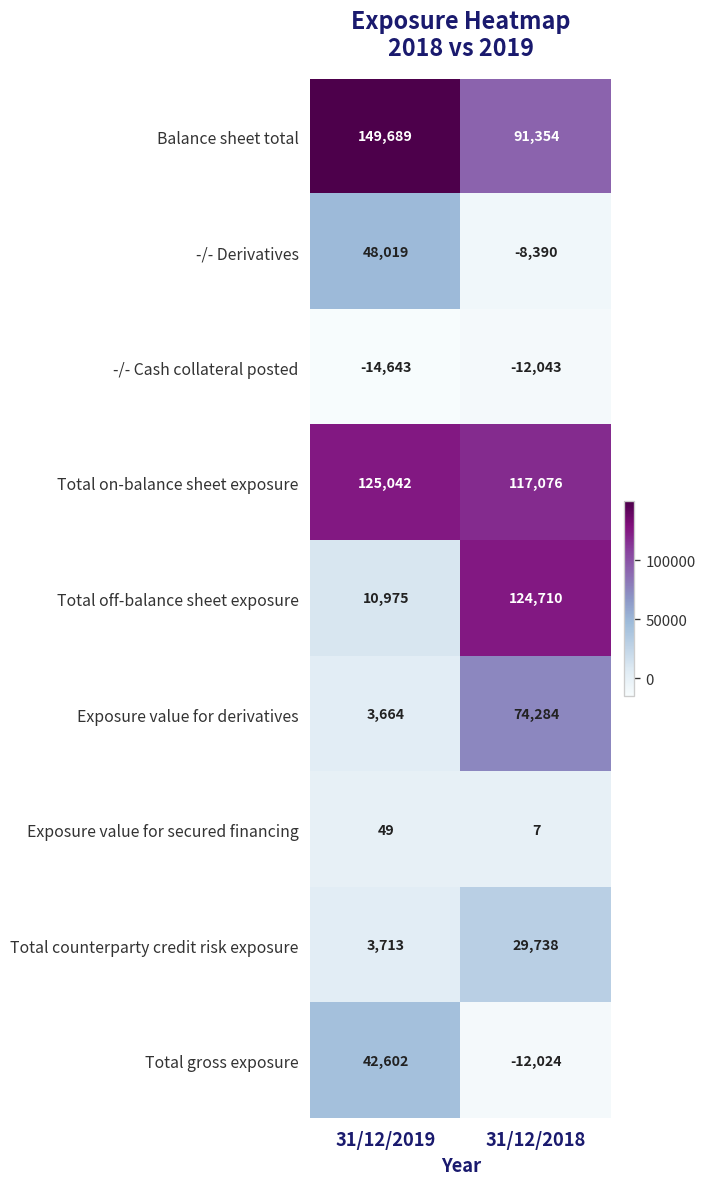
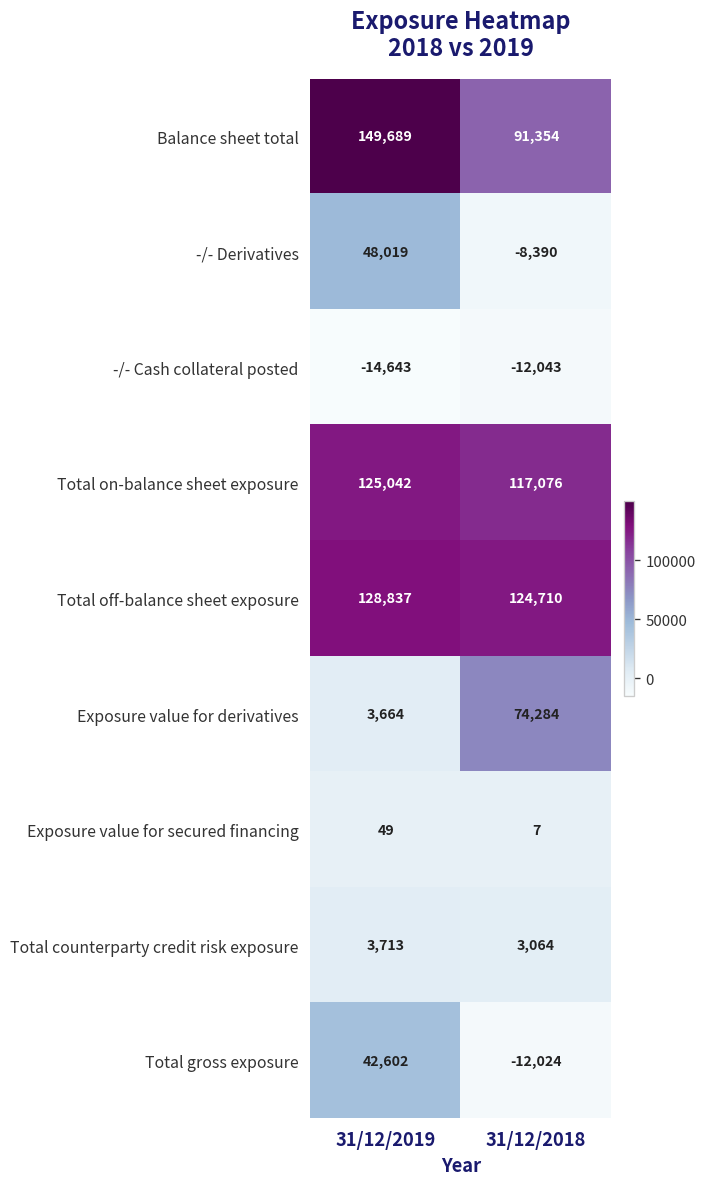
  {
    "Balance sheet total": {
      "31/12/2019": "149,689",
      "31/12/2018": "91,354"
    },
    "-/- Derivatives": {
      "31/12/2019": "48,019",
      "31/12/2018": "-8,390"
    },
    "-/- Cash collateral posted": {
      "31/12/2019": "-14,643",
      "31/12/2018": "-12,043"
    },
    "Total on-balance sheet exposure": {
      "31/12/2019": "125,042",
      "31/12/2018": "117,076"
    },
    "Total off-balance sheet exposure": {
-     "31/12/2019": "10,975",
+     "31/12/2019": "128,837",
      "31/12/2018": "124,710"
    },
    "Exposure value for derivatives": {
      "31/12/2019": "3,664",
      "31/12/2018": "74,284"
    },
    "Exposure value for secured financing": {
      "31/12/2019": "49",
      "31/12/2018": "7"
    },
    "Total counterparty credit risk exposure": {
      "31/12/2019": "3,713",
-     "31/12/2018": "29,738"
+     "31/12/2018": "3,064"
    },
    "Total gross exposure": {
      "31/12/2019": "42,602",
      "31/12/2018": "-12,024"
    }
  }
